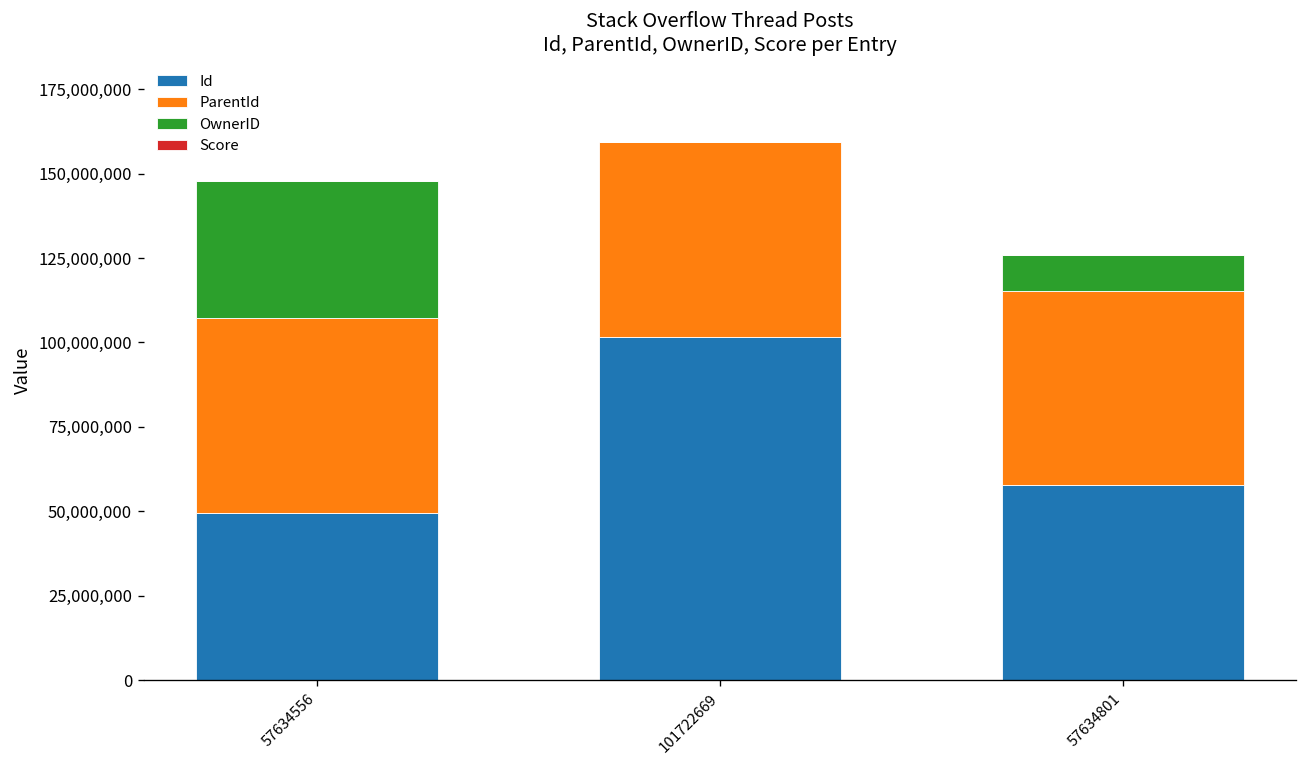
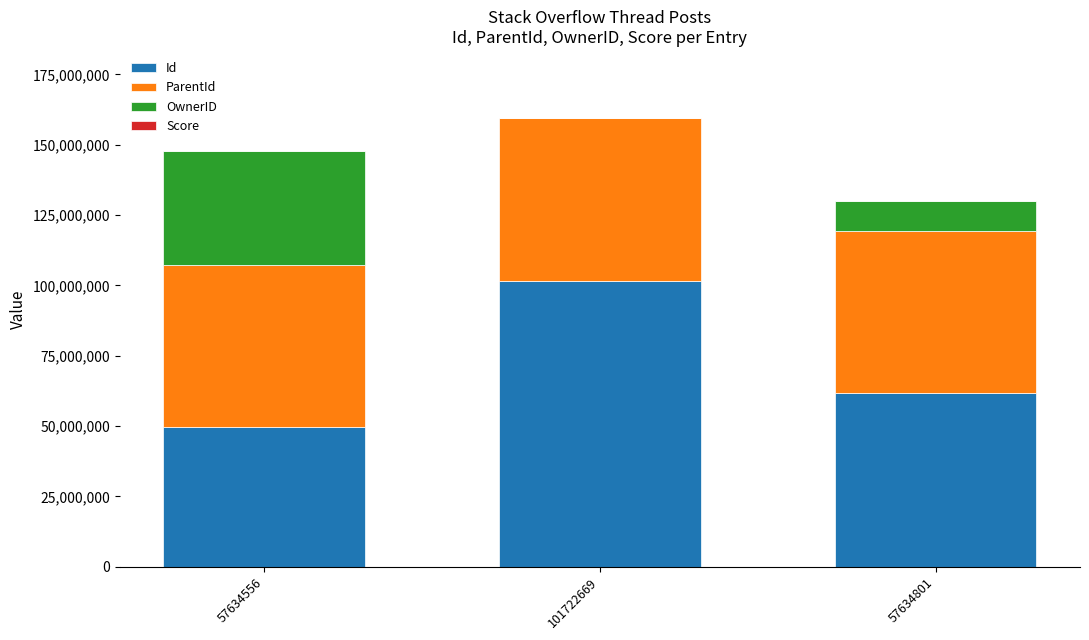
  {
    "Id": {
      "57634556": "50,000,000",
      "101722669": "102,000,000",
-     "57634801": "58,000,000"
+     "57634801": "62,000,000"
    },
    "ParentId": {
      "57634556": "58,000,000",
      "101722669": "58,000,000",
      "57634801": "58,000,000"
    },
    "Score": {
      "101722669": "0"
    }
  }
